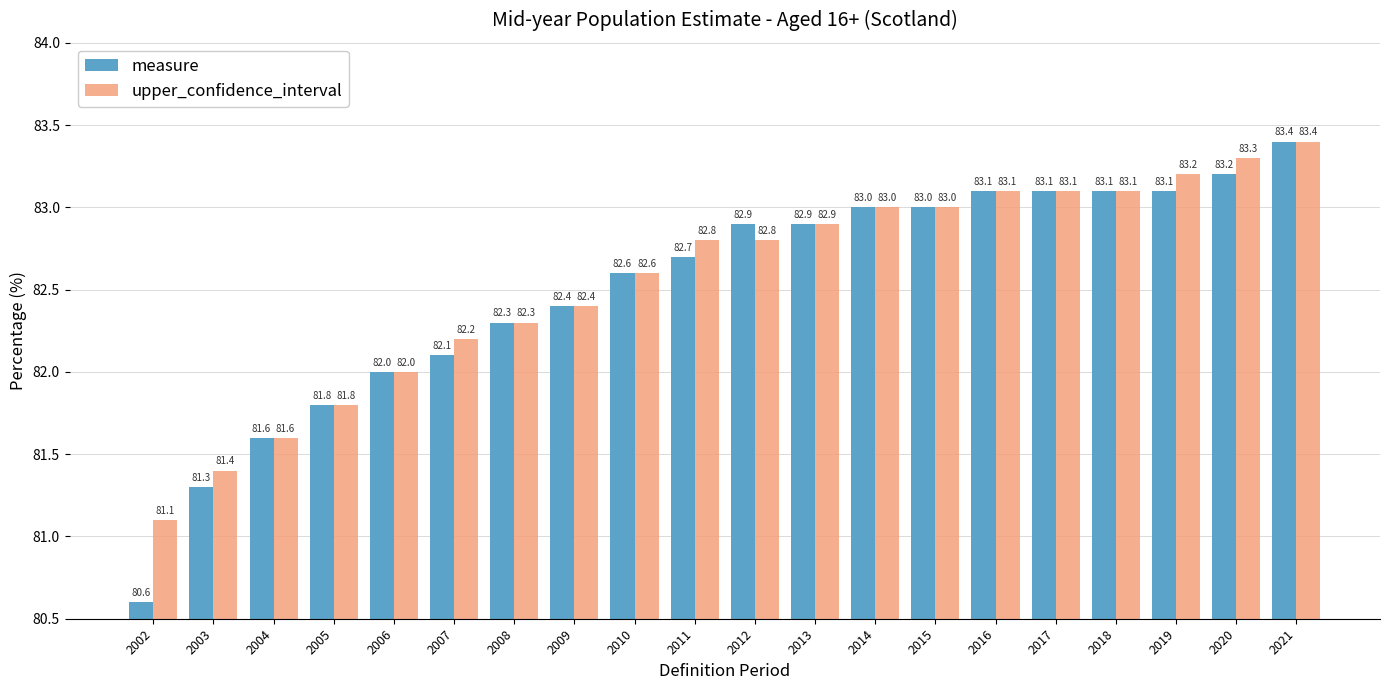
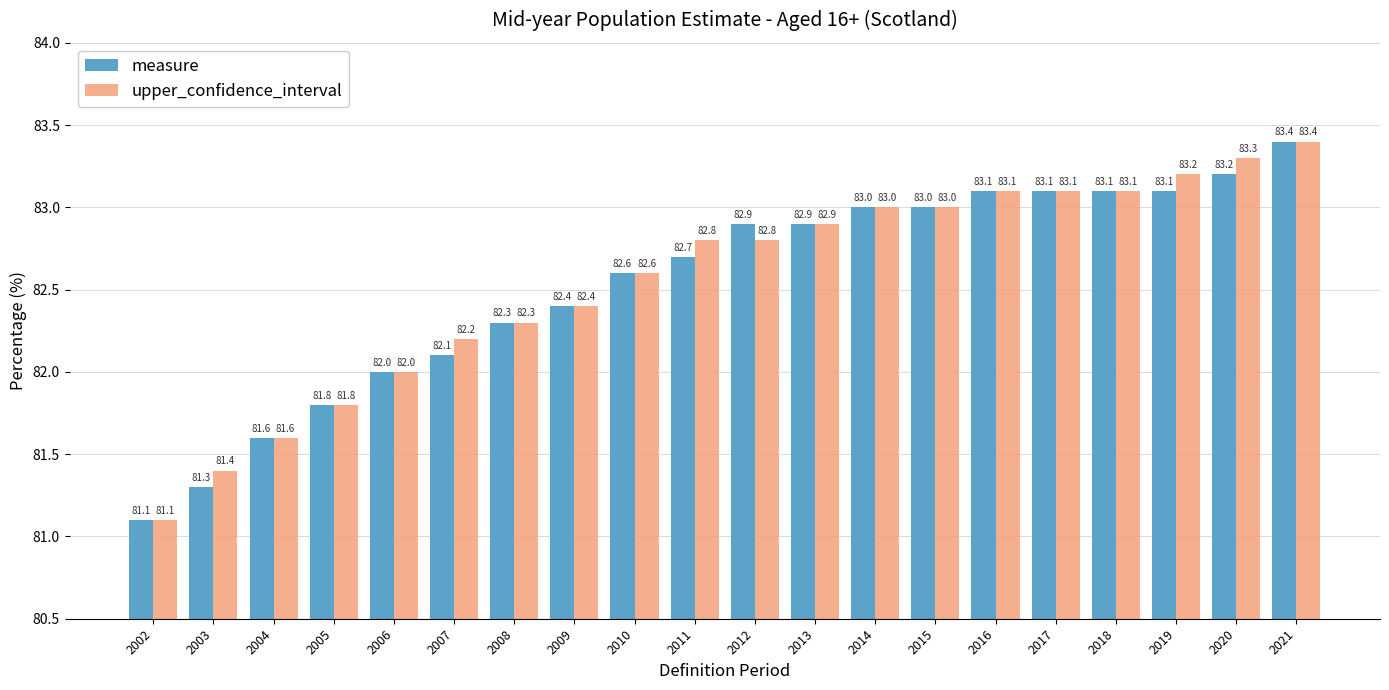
  {
    "measure": {
-     "2002": 80.6,
+     "2002": 81.1,
      "2003": 81.3,
      "2004": 81.6,
      "2005": 81.8,
      "2006": 82.0,
      "2007": 82.1,
      "2008": 82.3,
      "2009": 82.4,
      "2010": 82.6,
      "2011": 82.7,
      "2012": 82.9,
      "2013": 82.9,
      "2014": 83.0,
      "2015": 83.0,
      "2016": 83.1,
      "2017": 83.1,
      "2018": 83.1,
      "2019": 83.1,
      "2020": 83.2,
      "2021": 83.4
    },
    "upper_confidence_interval": {
      "2002": 81.1,
      "2003": 81.4,
      "2004": 81.6,
      "2005": 81.8,
      "2006": 82.0,
      "2007": 82.2,
      "2008": 82.3,
      "2009": 82.4,
      "2010": 82.6,
      "2011": 82.8,
      "2012": 82.8,
      "2013": 82.9,
      "2014": 83.0,
      "2015": 83.0,
      "2016": 83.1,
      "2017": 83.1,
      "2018": 83.1,
      "2019": 83.2,
      "2020": 83.3,
      "2021": 83.4
    }
  }
